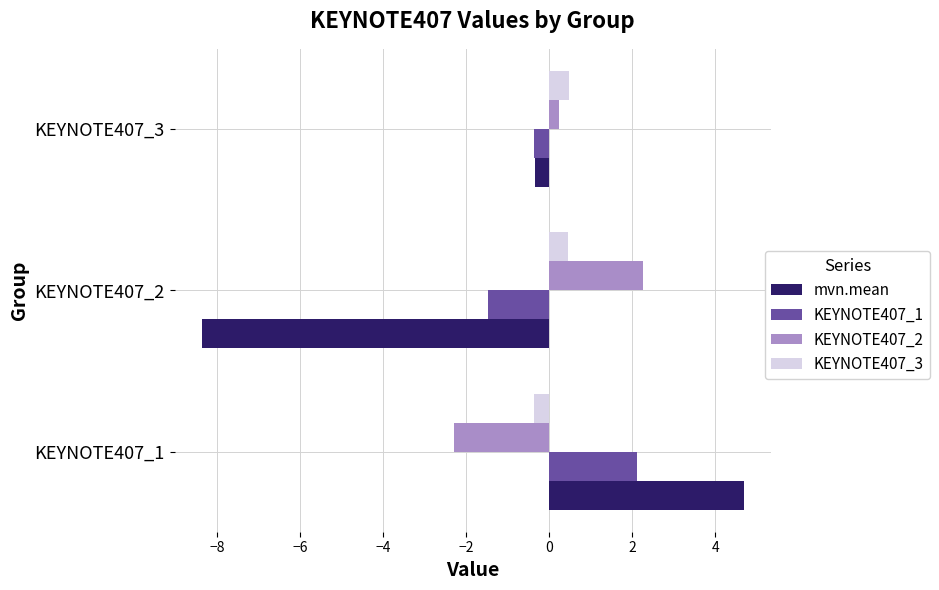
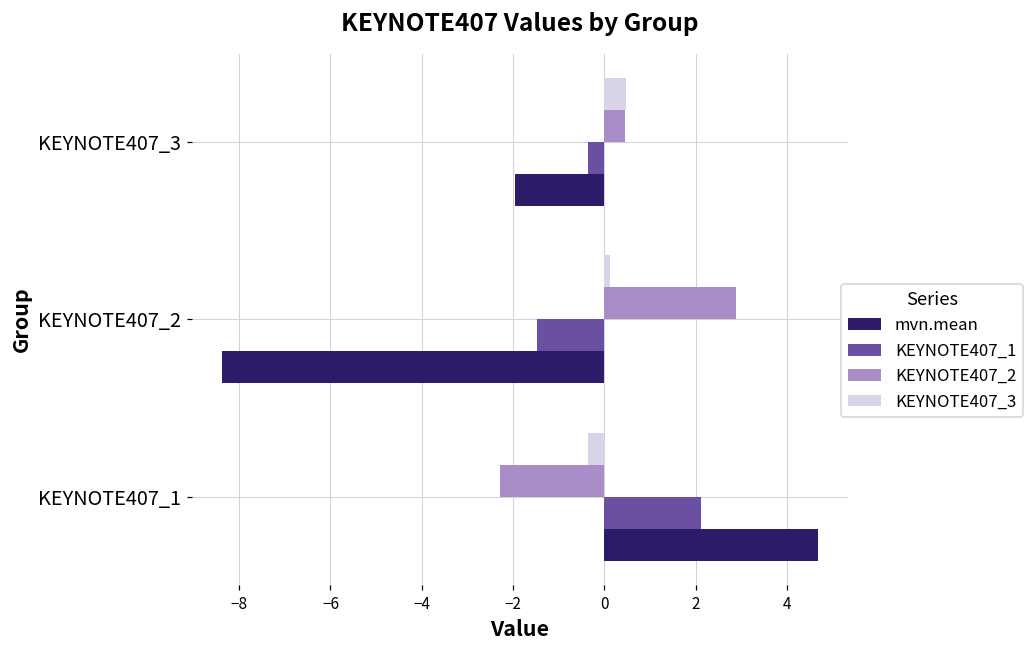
  {
    "mvn.mean": {
-     "KEYNOTE407_3": -0.4,
+     "KEYNOTE407_3": -2.0,
      "KEYNOTE407_2": -8.4,
      "KEYNOTE407_1": 4.7
    },
    "KEYNOTE407_1": {
      "KEYNOTE407_3": -0.4,
      "KEYNOTE407_2": -1.5,
      "KEYNOTE407_1": 2.1
    },
    "KEYNOTE407_2": {
-     "KEYNOTE407_3": 0.2,
-     "KEYNOTE407_2": 2.3,
+     "KEYNOTE407_3": 0.4,
+     "KEYNOTE407_2": 2.9,
      "KEYNOTE407_1": -2.3
    },
    "KEYNOTE407_3": {
      "KEYNOTE407_3": 0.5,
-     "KEYNOTE407_2": 0.4,
+     "KEYNOTE407_2": 0.1,
      "KEYNOTE407_1": -0.4
    }
  }
